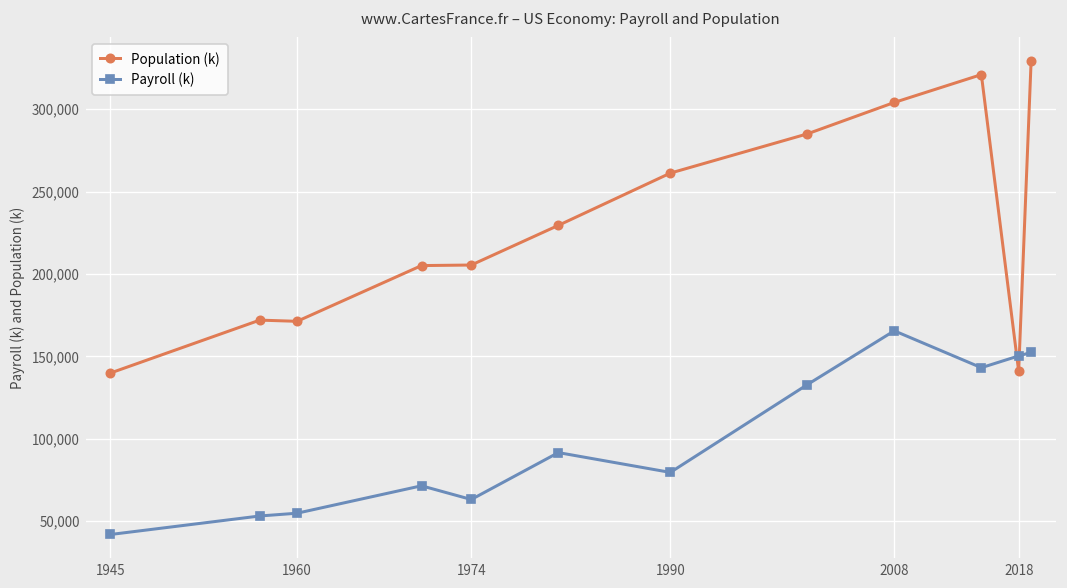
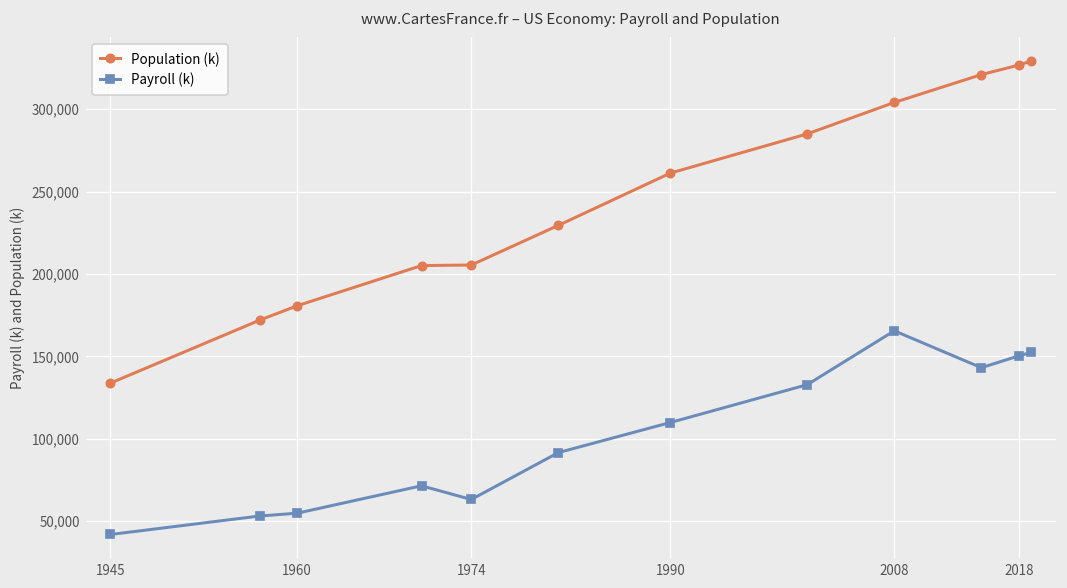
  {
    "Population (k)": {
-     "1945": "140,000",
-     "1960": "171,000",
+     "1945": "134,000",
+     "1960": "181,000",
      "1974": "205,000",
      "1990": "261,000",
      "2008": "304,000",
-     "2018": "141,000"
+     "2018": "327,000"
    },
    "Payroll (k)": {
      "1945": "42,000",
      "1960": "55,000",
      "1974": "63,000",
-     "1990": "80,000",
+     "1990": "110,000",
      "2008": "166,000",
      "2018": "150,000"
    }
  }
